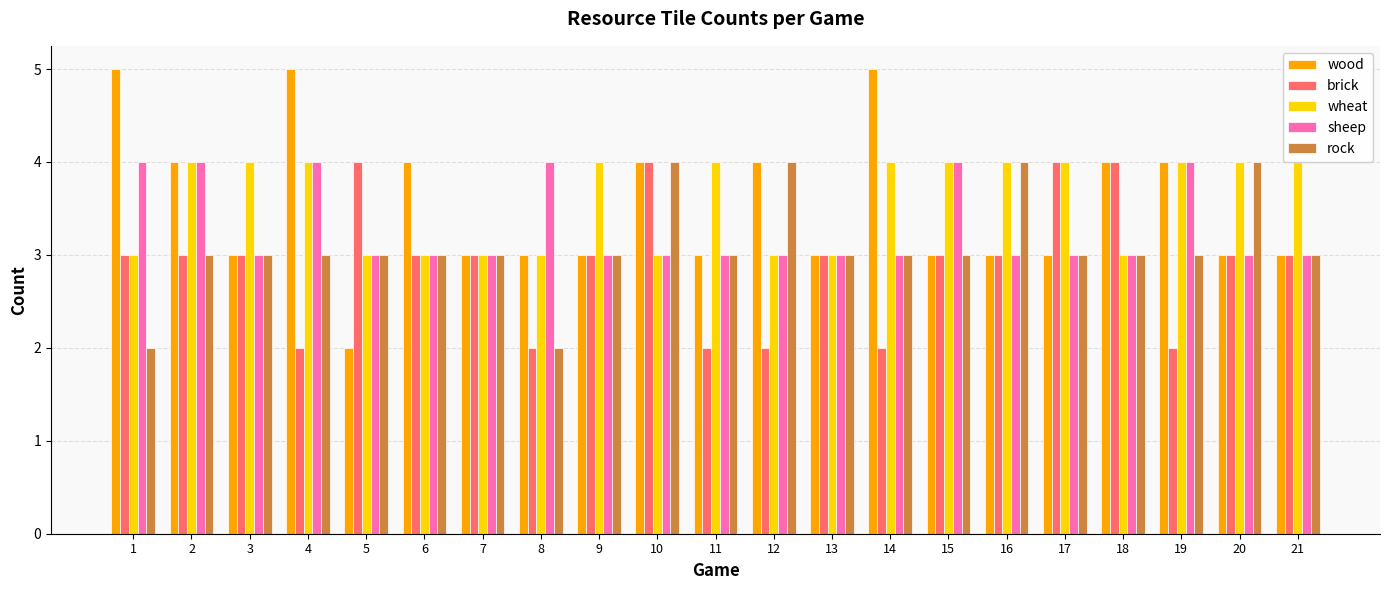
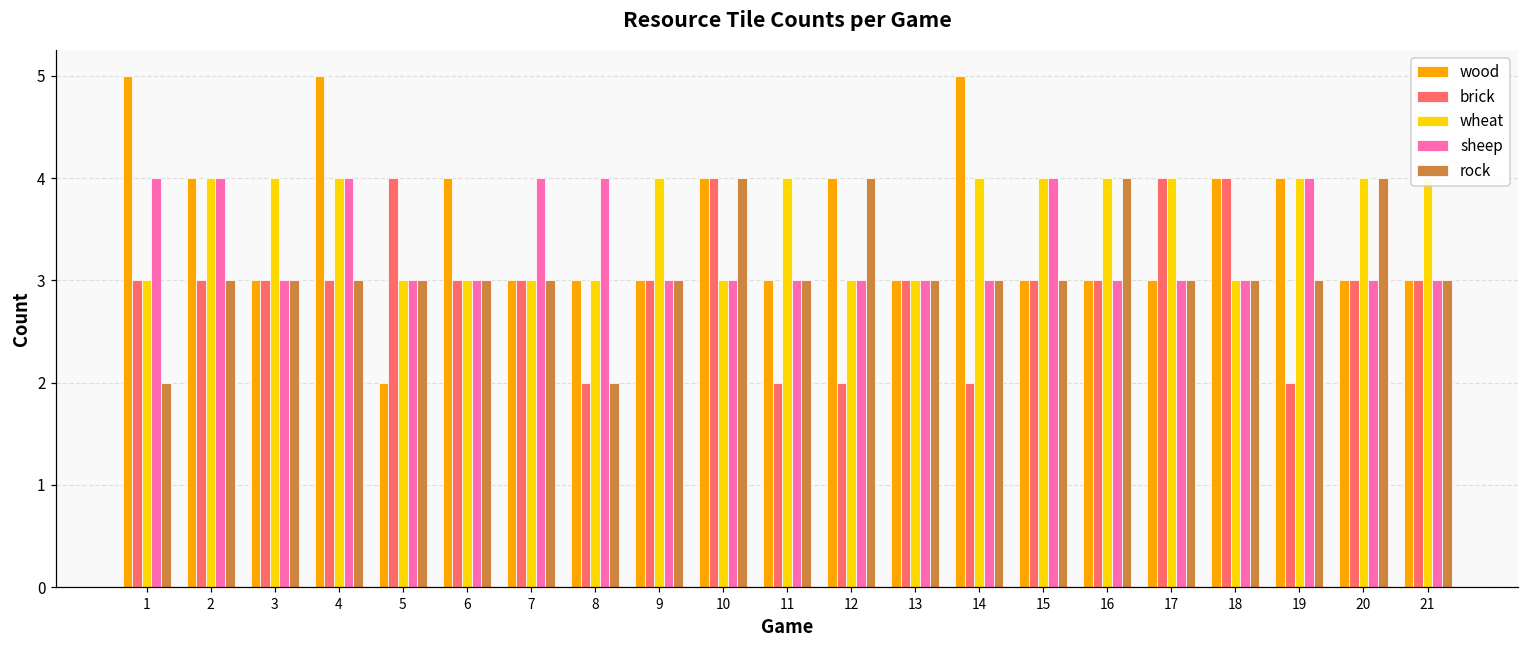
  {
    "brick": {
      "1": 3,
      "2": 3,
      "3": 3,
-     "4": 2,
+     "4": 3,
      "5": 4,
      "6": 3,
      "7": 3,
      "8": 2,
      "9": 3,
      "10": 4,
      "11": 2,
      "12": 2,
      "13": 3,
      "14": 2,
      "15": 3,
      "16": 3,
      "17": 4,
      "18": 4,
      "19": 2,
      "20": 3,
      "21": 3
    },
    "sheep": {
      "1": 4,
      "2": 4,
      "3": 3,
      "4": 4,
      "5": 3,
      "6": 3,
-     "7": 3,
+     "7": 4,
      "8": 4,
      "9": 3,
      "10": 3,
      "11": 3,
      "12": 3,
      "13": 3,
      "14": 3,
      "15": 4,
      "16": 3,
      "17": 3,
      "18": 3,
      "19": 4,
      "20": 3,
      "21": 3
    },
    "rock": {
      "1": 2,
      "2": 3,
      "3": 3,
      "4": 3,
      "5": 3,
      "6": 3,
      "7": 3,
      "8": 2,
      "9": 3,
      "10": 4,
      "11": 3,
      "12": 4,
      "13": 3,
      "14": 3,
      "15": 3,
      "16": 4,
      "17": 3,
      "18": 3,
      "19": 3,
      "20": 4,
      "21": 3
    }
  }
